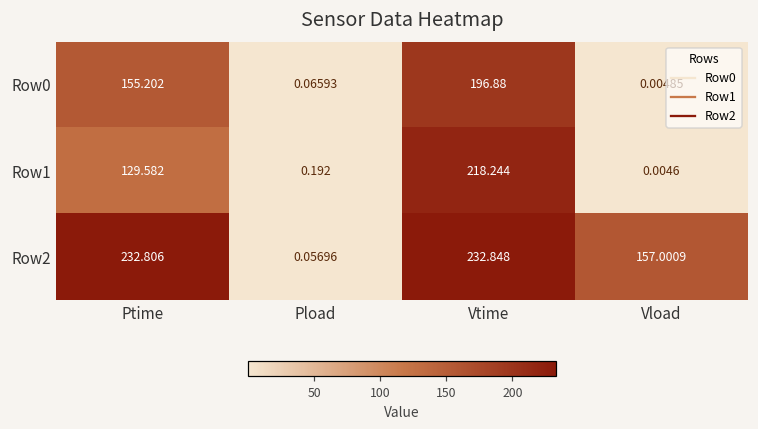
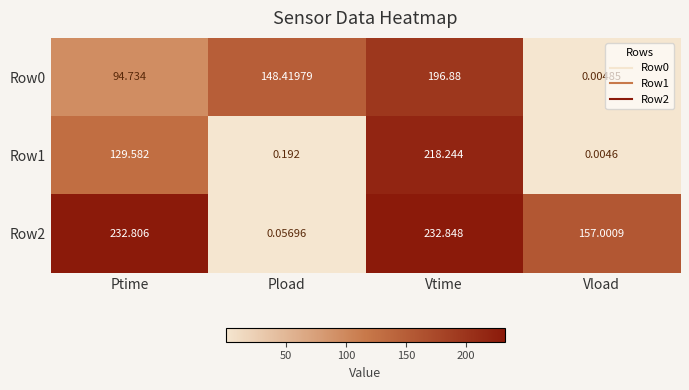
  {
    "Row0": {
-     "Ptime": 155.202,
-     "Pload": 0.06593,
+     "Ptime": 94.734,
+     "Pload": 148.41979,
      "Vtime": 196.88
    },
    "Row1": {
      "Ptime": 129.582,
      "Pload": 0.192,
      "Vtime": 218.244,
      "Vload": 0.0046
    },
    "Row2": {
      "Ptime": 232.806,
      "Pload": 0.05696,
      "Vtime": 232.848,
      "Vload": 157.0009
    }
  }
